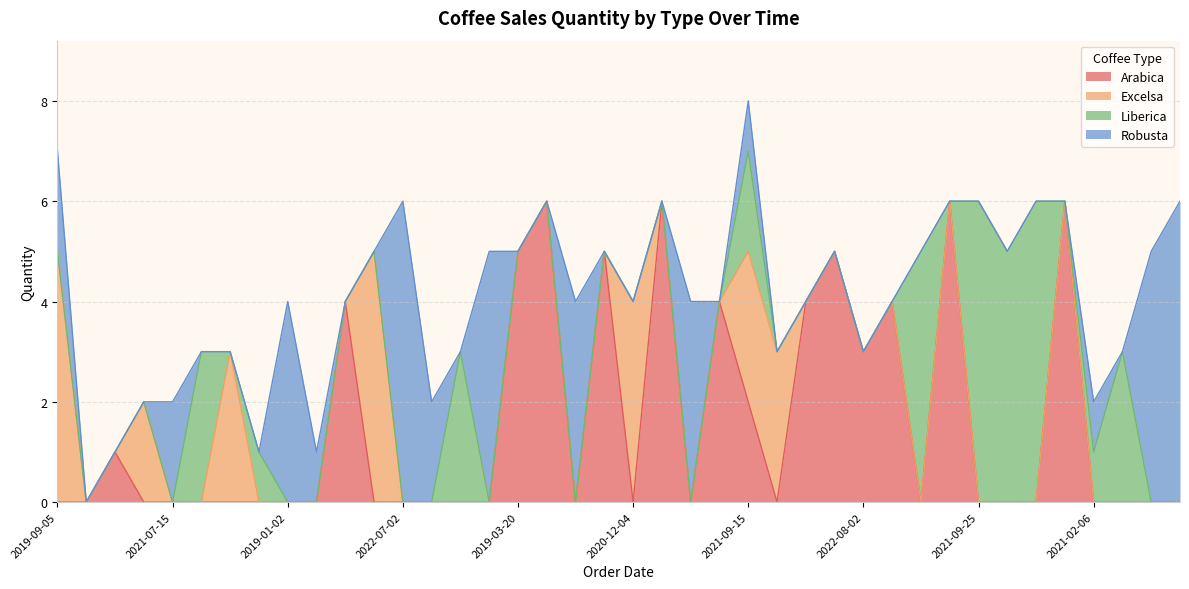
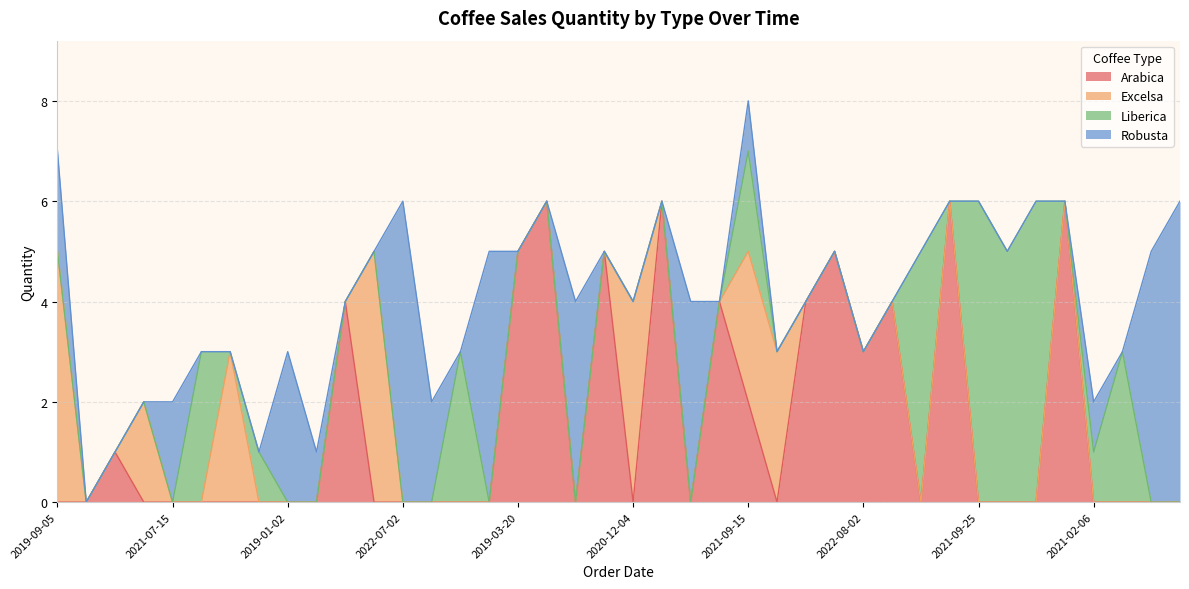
  {
    "Arabica": {
      "2021-09-15": 2
    },
    "Excelsa": {
      "2021-09-15": 5
    },
    "Liberica": {
      "2021-09-15": 2,
      "2021-02-06": 1
    },
    "Robusta": {
-     "2019-01-02": 4,
+     "2019-01-02": 3,
      "2022-07-02": 6,
      "2021-09-15": 1,
      "2021-02-06": 1
    }
  }
